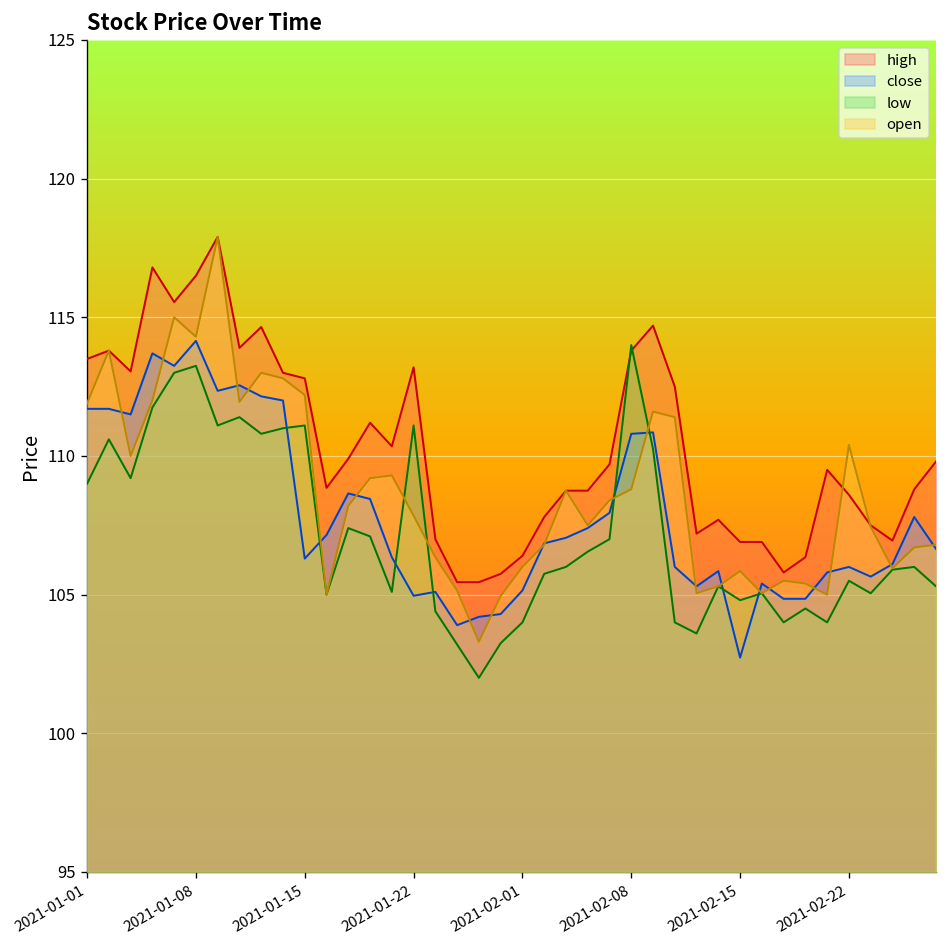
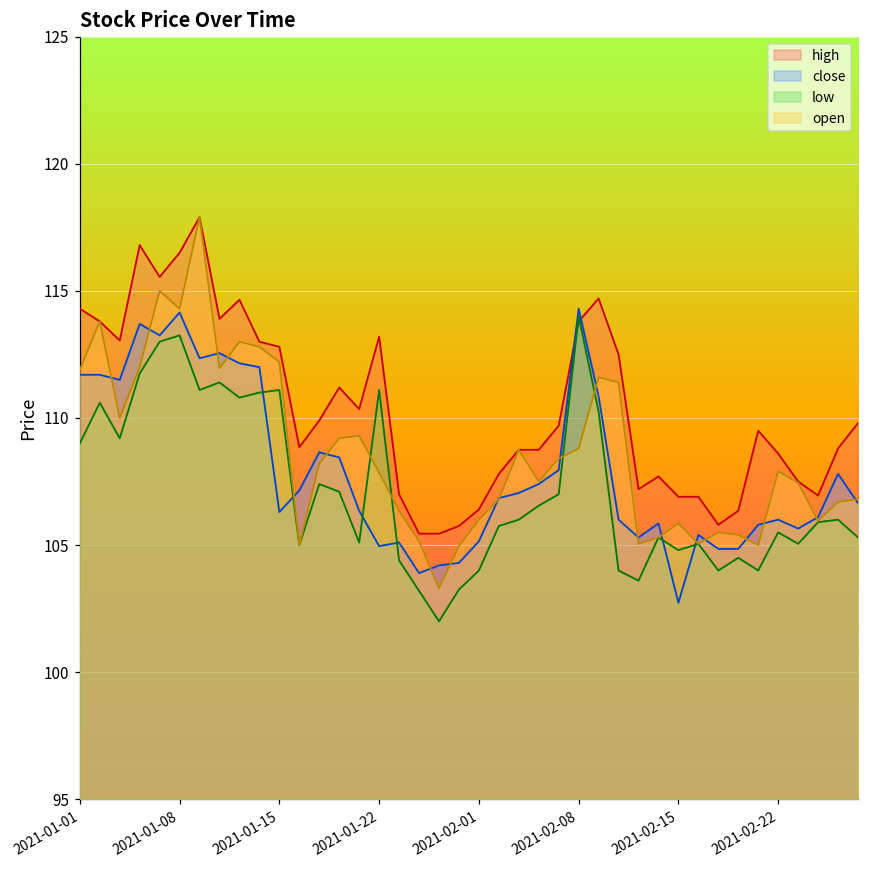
  {
    "high": {
-     "2021-01-01": 113.5,
+     "2021-01-01": 114.3,
      "2021-01-08": 116.5,
      "2021-01-15": 112.8,
      "2021-01-22": 113.2,
      "2021-02-01": 106.4,
      "2021-02-08": 113.8,
      "2021-02-15": 106.9,
      "2021-02-22": 108.6
    },
    "close": {
      "2021-01-01": 111.7,
      "2021-01-08": 114.2,
      "2021-01-15": 106.3,
      "2021-01-22": 105.0,
      "2021-02-01": 105.2,
-     "2021-02-08": 110.8,
+     "2021-02-08": 114.3,
      "2021-02-15": 102.7,
      "2021-02-22": 106.0
    },
    "low": {
      "2021-01-01": 109.0,
      "2021-01-08": 113.3,
      "2021-01-15": 111.1,
      "2021-01-22": 111.1,
      "2021-02-01": 104.0,
      "2021-02-08": 114.0,
      "2021-02-15": 104.8,
      "2021-02-22": 105.5
    },
    "open": {
      "2021-01-01": 111.9,
      "2021-01-08": 114.3,
      "2021-01-15": 112.2,
      "2021-01-22": 107.9,
      "2021-02-01": 106.0,
      "2021-02-08": 108.8,
      "2021-02-15": 105.9,
-     "2021-02-22": 110.4
+     "2021-02-22": 107.9
    }
  }
